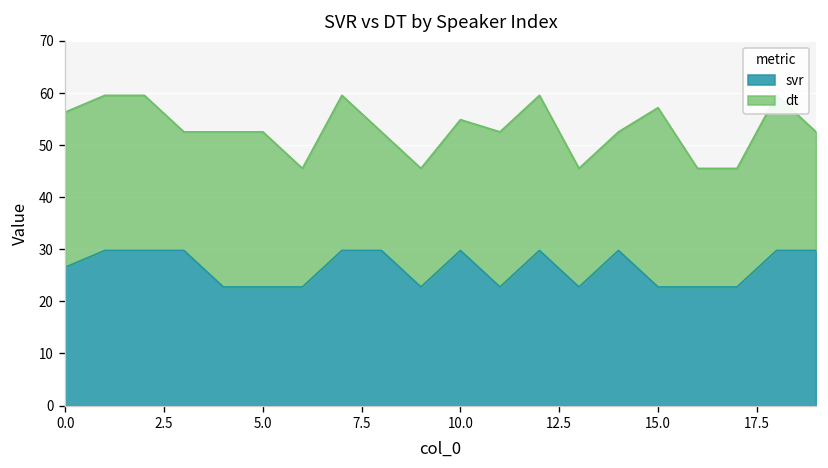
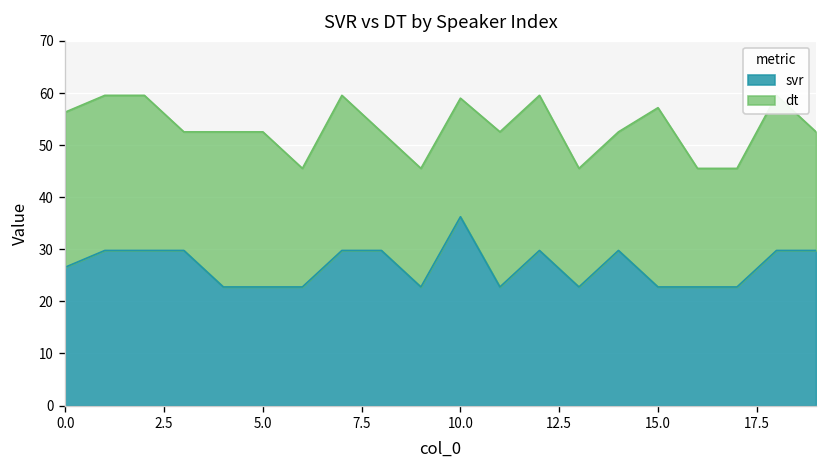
  {
    "svr": {
      "0.0": 27,
      "5.0": 23,
-     "10.0": 30,
+     "10.0": 36,
      "15.0": 23
    },
    "dt": {
      "0.0": 30,
      "5.0": 30,
-     "10.0": 25,
+     "10.0": 23,
      "15.0": 34
    }
  }
